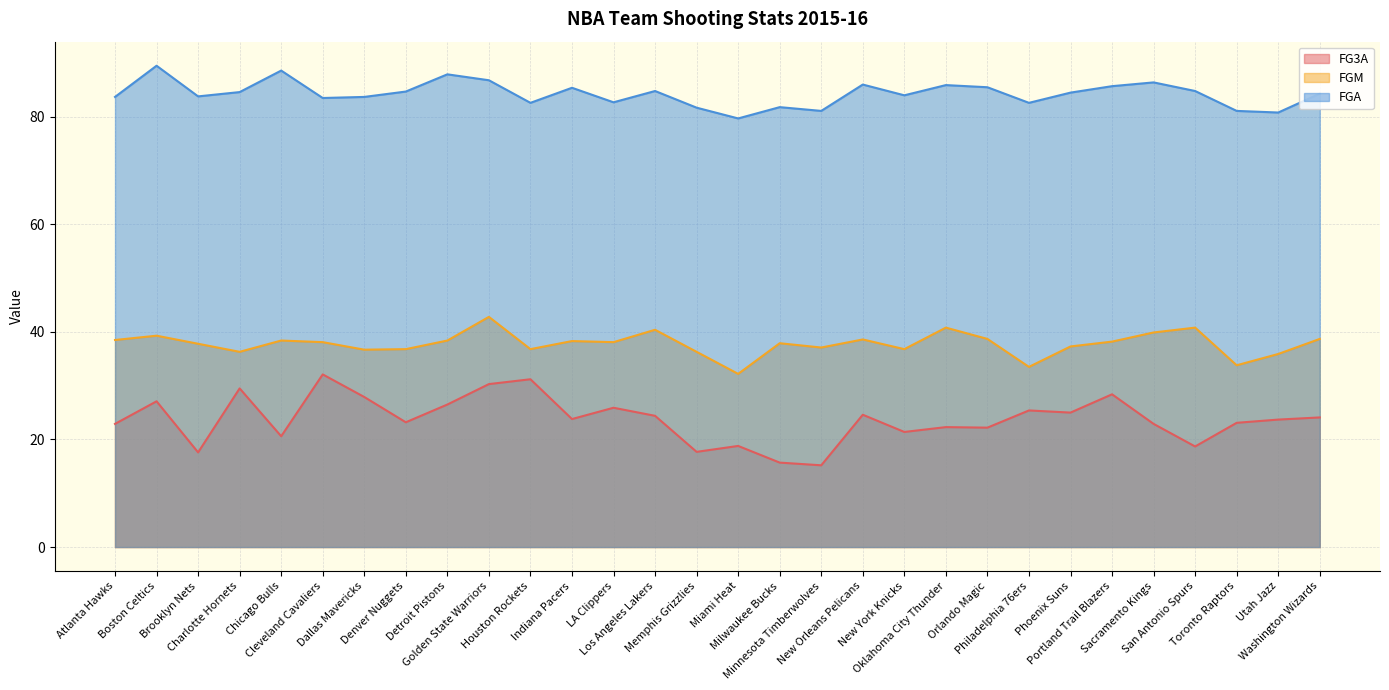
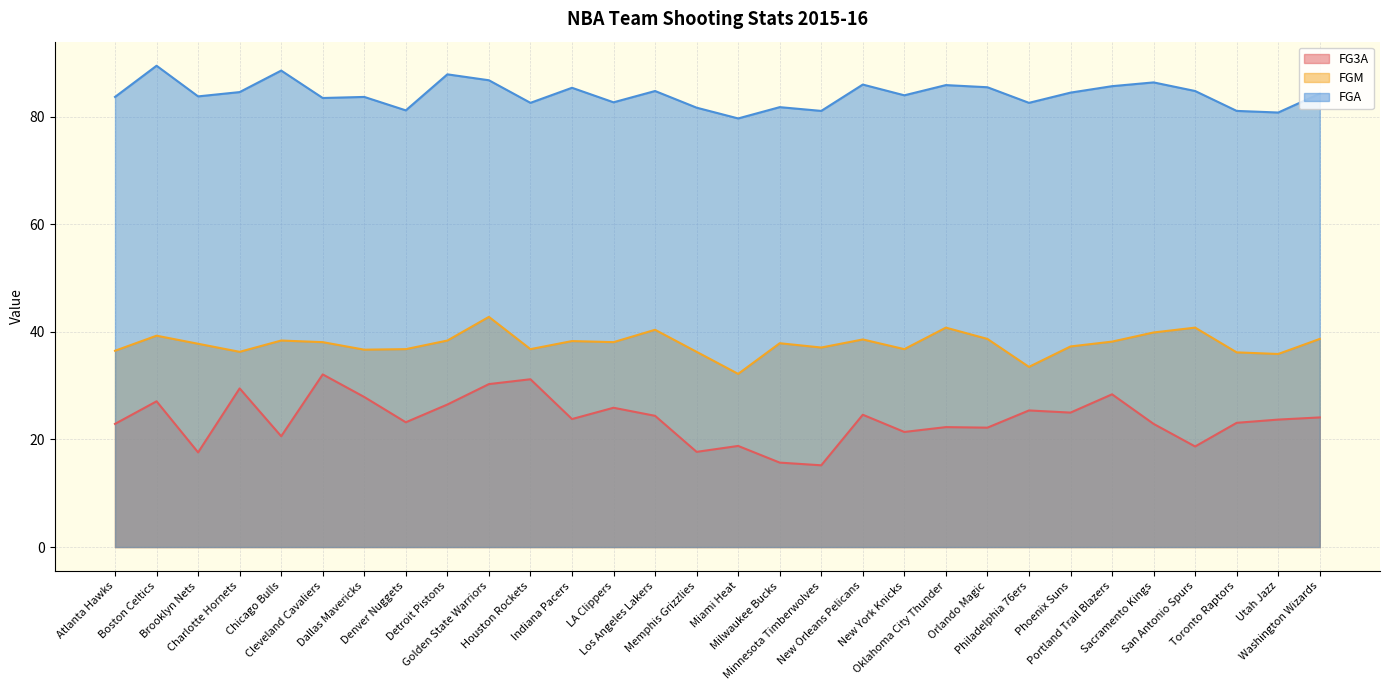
  {
    "FG3A": {
      "Atlanta Hawks": 23,
      "Boston Celtics": 27,
      "Brooklyn Nets": 18,
      "Charlotte Hornets": 30,
      "Chicago Bulls": 21,
      "Cleveland Cavaliers": 32,
      "Dallas Mavericks": 28,
      "Denver Nuggets": 23,
      "Detroit Pistons": 27,
      "Golden State Warriors": 30,
      "Houston Rockets": 31,
      "Indiana Pacers": 24,
      "LA Clippers": 26,
      "Los Angeles Lakers": 24,
      "Memphis Grizzlies": 18,
      "Miami Heat": 19,
      "Milwaukee Bucks": 16,
      "Minnesota Timberwolves": 15,
      "New Orleans Pelicans": 25,
      "New York Knicks": 21,
      "Oklahoma City Thunder": 22,
      "Orlando Magic": 22,
      "Philadelphia 76ers": 25,
      "Phoenix Suns": 25,
      "Portland Trail Blazers": 28,
      "Sacramento Kings": 23,
      "San Antonio Spurs": 19,
      "Toronto Raptors": 23,
      "Utah Jazz": 24,
      "Washington Wizards": 24
    },
    "FGM": {
-     "Atlanta Hawks": 39,
+     "Atlanta Hawks": 37,
      "Boston Celtics": 39,
      "Brooklyn Nets": 38,
      "Charlotte Hornets": 36,
      "Chicago Bulls": 38,
      "Cleveland Cavaliers": 38,
      "Dallas Mavericks": 37,
      "Denver Nuggets": 37,
      "Detroit Pistons": 38,
      "Golden State Warriors": 43,
      "Houston Rockets": 37,
      "Indiana Pacers": 38,
      "LA Clippers": 38,
      "Los Angeles Lakers": 40,
      "Memphis Grizzlies": 36,
      "Miami Heat": 32,
      "Milwaukee Bucks": 38,
      "Minnesota Timberwolves": 37,
      "New Orleans Pelicans": 39,
      "New York Knicks": 37,
      "Oklahoma City Thunder": 41,
      "Orlando Magic": 39,
      "Philadelphia 76ers": 34,
      "Phoenix Suns": 37,
      "Portland Trail Blazers": 38,
      "Sacramento Kings": 40,
      "San Antonio Spurs": 41,
-     "Toronto Raptors": 34,
+     "Toronto Raptors": 36,
      "Utah Jazz": 36,
      "Washington Wizards": 39
    },
    "FGA": {
      "Atlanta Hawks": 84,
      "Boston Celtics": 90,
      "Brooklyn Nets": 84,
      "Charlotte Hornets": 85,
      "Chicago Bulls": 89,
      "Cleveland Cavaliers": 84,
      "Dallas Mavericks": 84,
-     "Denver Nuggets": 85,
+     "Denver Nuggets": 81,
      "Detroit Pistons": 88,
      "Golden State Warriors": 87,
      "Houston Rockets": 83,
      "Indiana Pacers": 85,
      "LA Clippers": 83,
      "Los Angeles Lakers": 85,
      "Memphis Grizzlies": 82,
      "Miami Heat": 80,
      "Milwaukee Bucks": 82,
      "Minnesota Timberwolves": 81,
      "New Orleans Pelicans": 86,
      "New York Knicks": 84,
      "Oklahoma City Thunder": 86,
      "Orlando Magic": 86,
      "Philadelphia 76ers": 83,
      "Phoenix Suns": 85,
      "Portland Trail Blazers": 86,
      "Sacramento Kings": 86,
      "San Antonio Spurs": 85,
      "Toronto Raptors": 81,
      "Utah Jazz": 81
    }
  }
